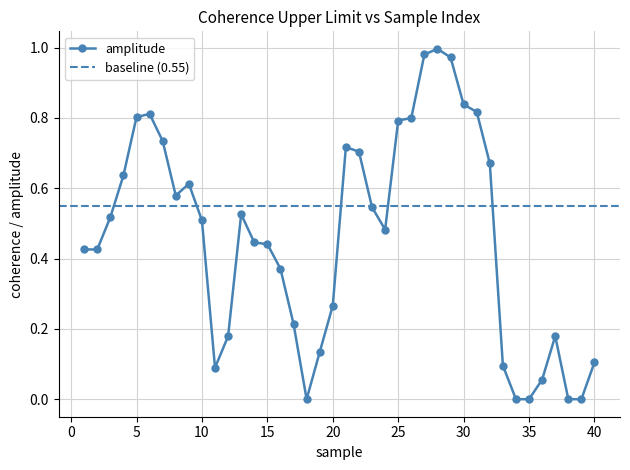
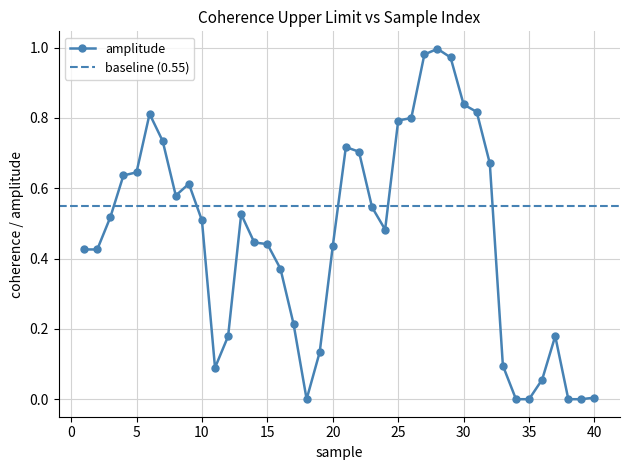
  {
-   "5": 0.80,
+   "5": 0.65,
    "10": 0.51,
    "15": 0.44,
-   "20": 0.27,
+   "20": 0.44,
    "25": 0.79,
    "30": 0.84,
    "35": 0.00,
-   "40": 0.10
+   "40": 0.00
  }
